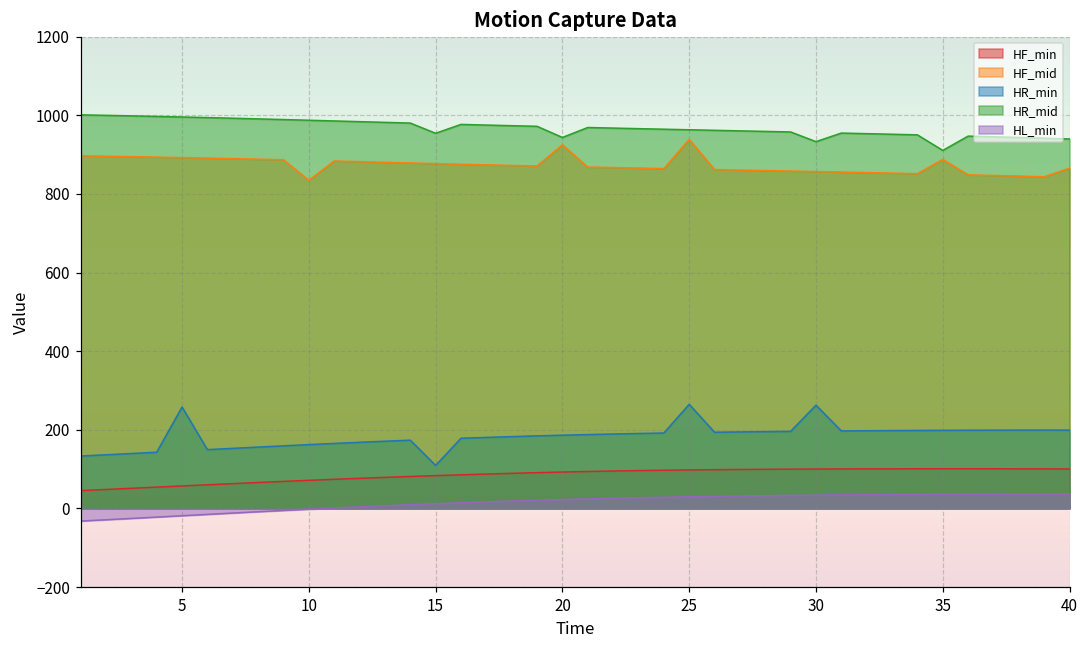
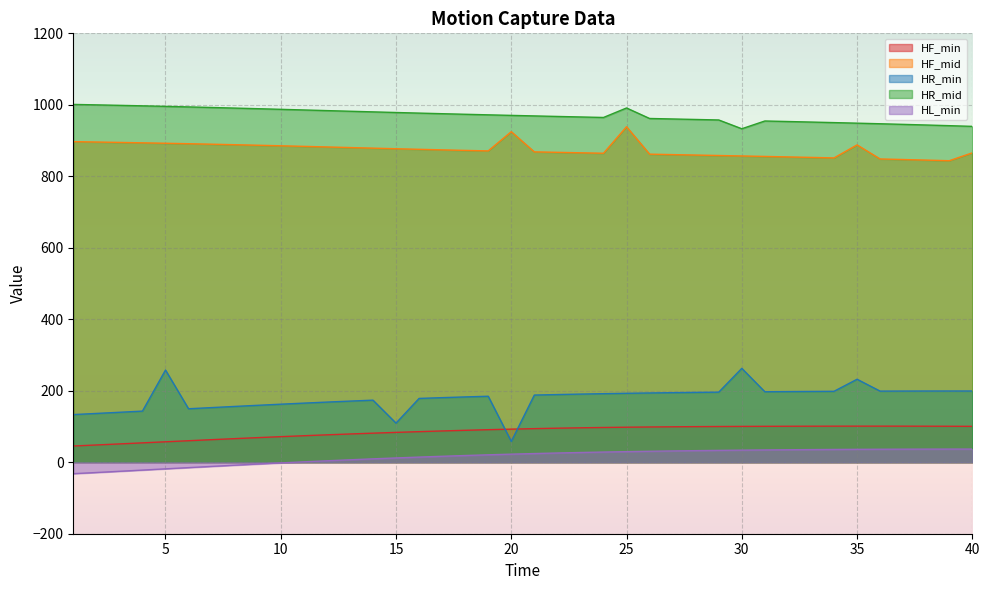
  {
    "HF_min": {
      "5": 60,
      "10": 70,
      "15": 80,
      "20": 90,
      "25": 100,
      "30": 100,
      "35": 100,
      "40": 100
    },
    "HF_mid": {
      "5": 890,
-     "10": 830,
+     "10": 890,
      "15": 880,
      "20": 920,
      "25": 940,
      "30": 860,
      "35": 890,
      "40": 870
    },
    "HR_min": {
      "5": 260,
      "10": 160,
      "15": 110,
-     "20": 190,
-     "25": 260,
+     "20": 60,
+     "25": 190,
      "30": 260,
-     "35": 200,
+     "35": 230,
      "40": 200
    },
    "HR_mid": {
      "5": 1000,
      "10": 990,
-     "15": 950,
-     "20": 940,
-     "25": 960,
+     "15": 980,
+     "20": 970,
+     "25": 990,
      "30": 930,
-     "35": 910,
+     "35": 950,
      "40": 940
    }
  }
